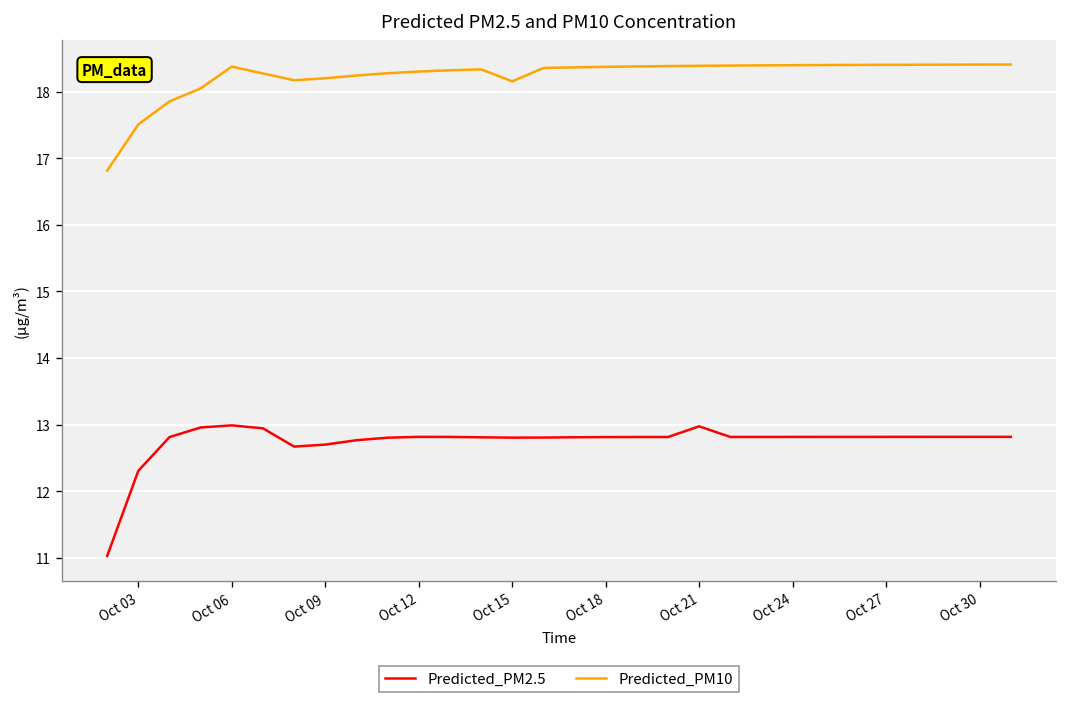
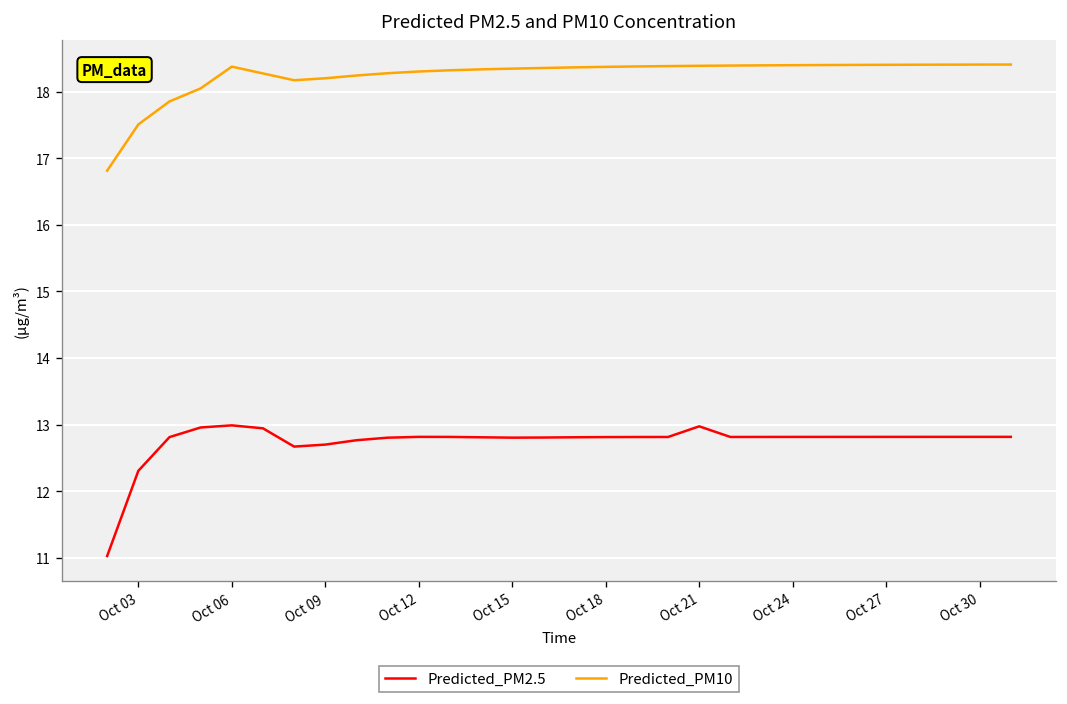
  {
    "Predicted_PM2.5": {
      "Oct 03": 12.3,
      "Oct 06": 13.0,
      "Oct 09": 12.7,
      "Oct 12": 12.8,
      "Oct 15": 12.8,
      "Oct 18": 12.8,
      "Oct 21": 13.0,
      "Oct 24": 12.8,
      "Oct 27": 12.8,
      "Oct 30": 12.8
    },
    "Predicted_PM10": {
      "Oct 03": 17.5,
      "Oct 06": 18.4,
      "Oct 09": 18.2,
      "Oct 12": 18.3,
-     "Oct 15": 18.2,
+     "Oct 15": 18.3,
      "Oct 18": 18.4,
      "Oct 21": 18.4,
      "Oct 24": 18.4,
      "Oct 27": 18.4,
      "Oct 30": 18.4
    }
  }
